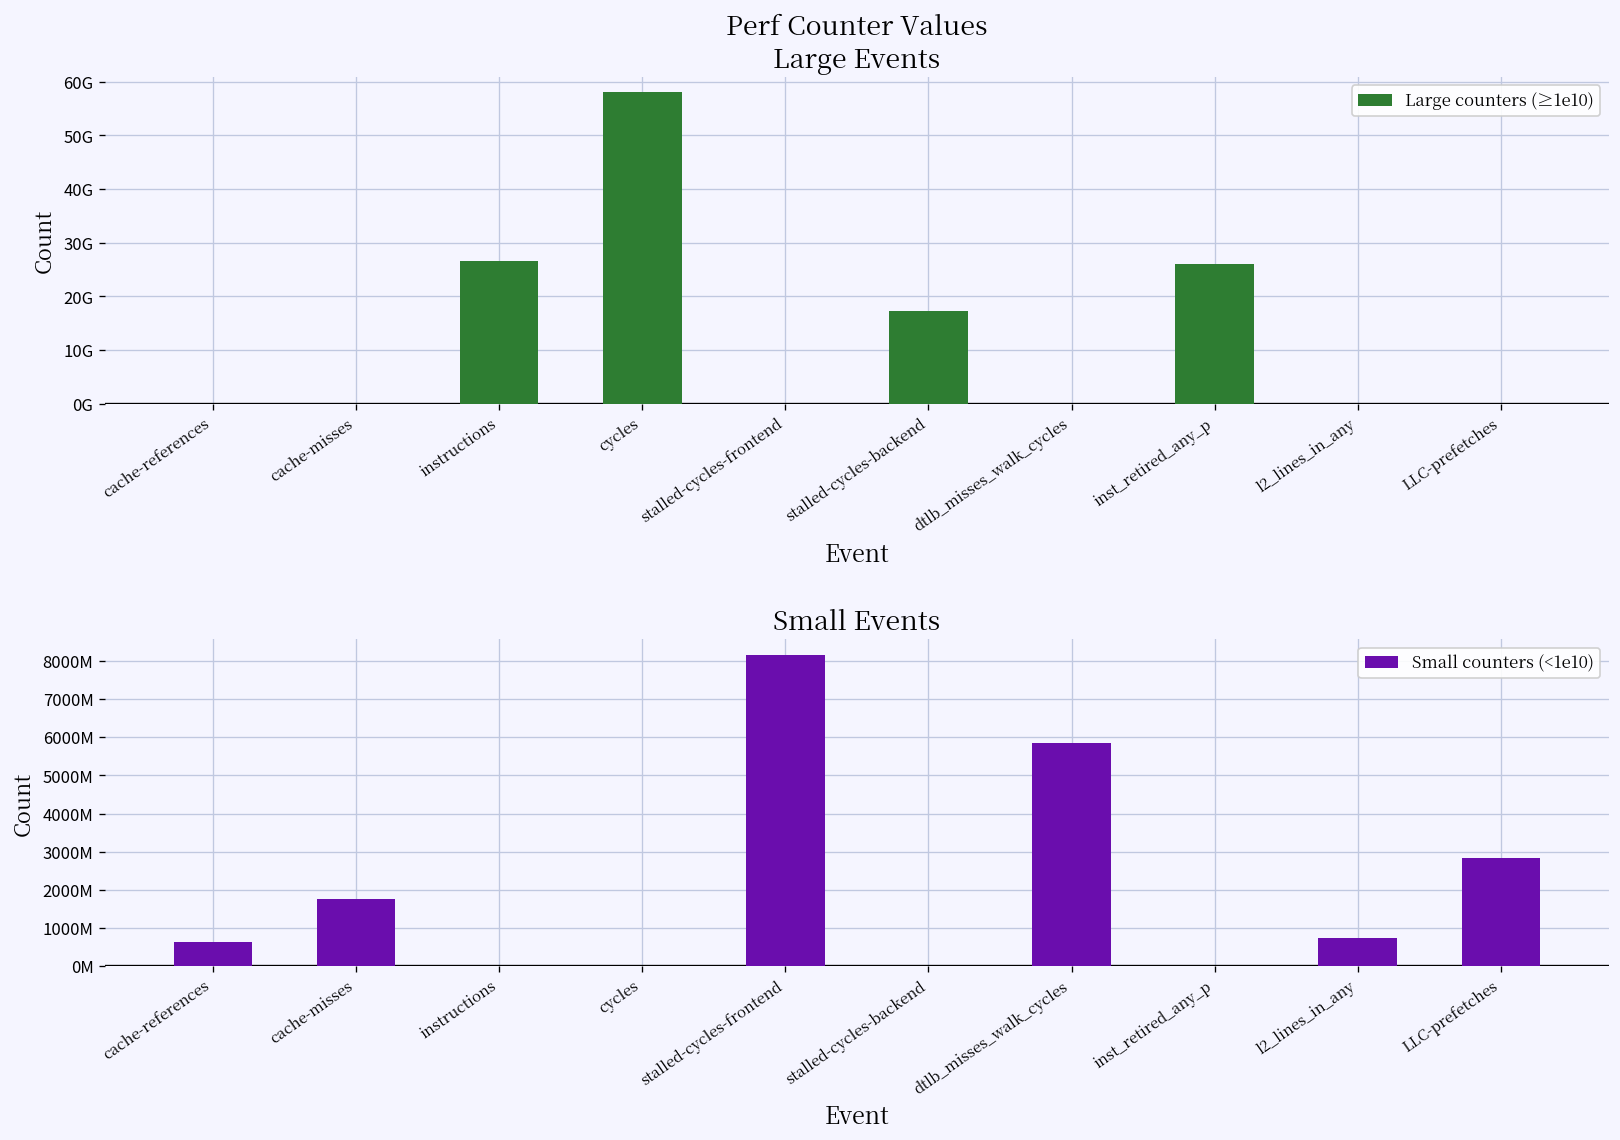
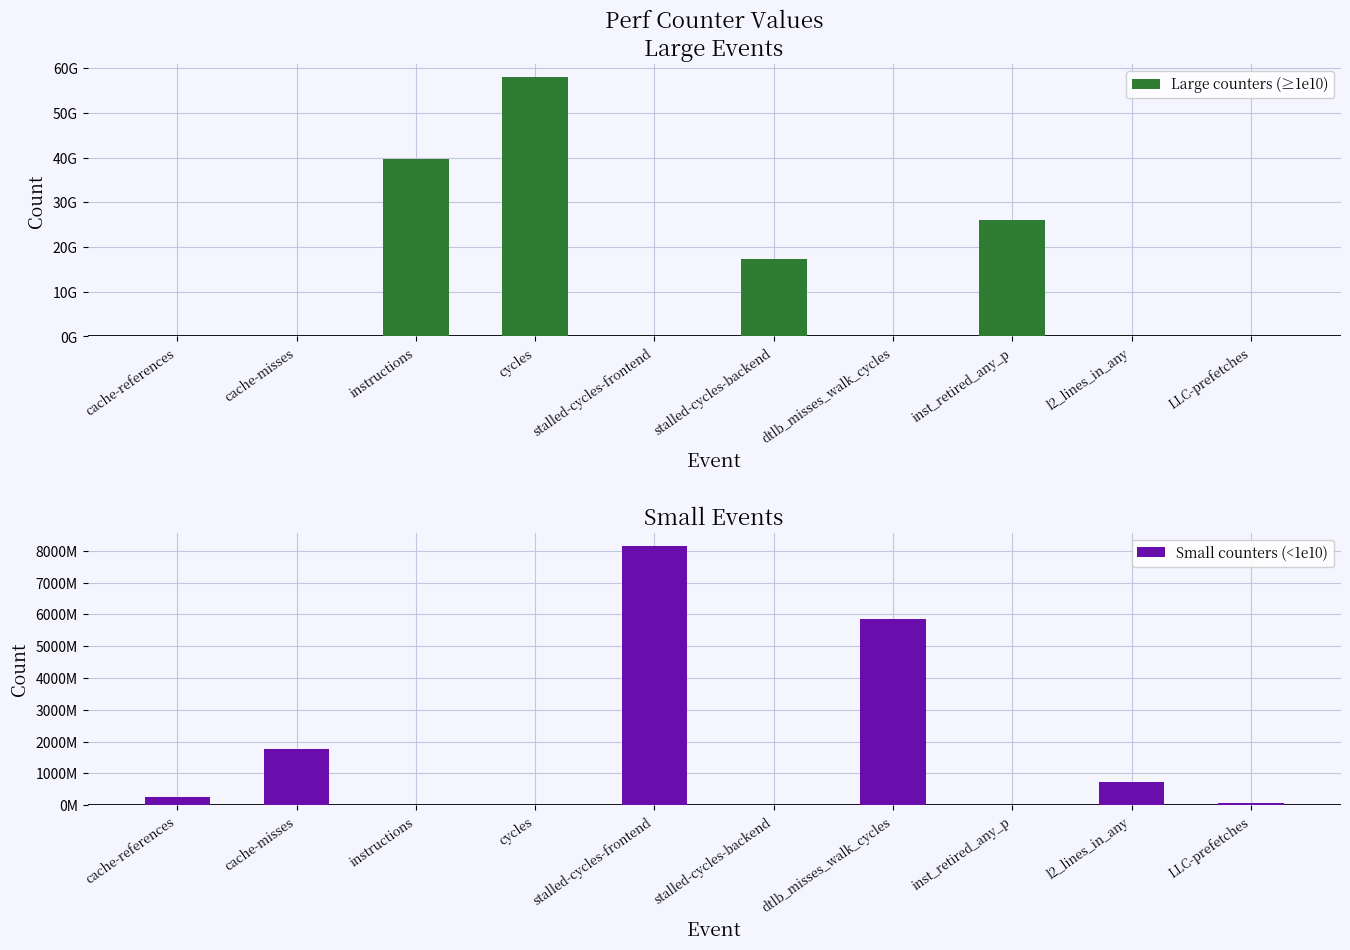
  {
    "Perf Counter Values Large Events": {
      "cache-references": 0,
      "cache-misses": 0,
-     "instructions": 27000000000,
+     "instructions": 40000000000,
      "cycles": 58000000000,
      "stalled-cycles-frontend": 0,
      "stalled-cycles-backend": 17000000000,
      "dtlb_misses_walk_cycles": 0,
      "inst_retired_any_p": 26000000000,
      "l2_lines_in_any": 0,
      "LLC-prefetches": 0
    },
    "Small Events": {
-     "cache-references": 600000000,
+     "cache-references": 300000000,
      "cache-misses": 1800000000,
      "instructions": 0,
      "cycles": 0,
      "stalled-cycles-frontend": 8200000000,
      "stalled-cycles-backend": 0,
      "dtlb_misses_walk_cycles": 5900000000,
      "inst_retired_any_p": 0,
      "l2_lines_in_any": 700000000,
-     "LLC-prefetches": 2800000000
+     "LLC-prefetches": 100000000
    }
  }
